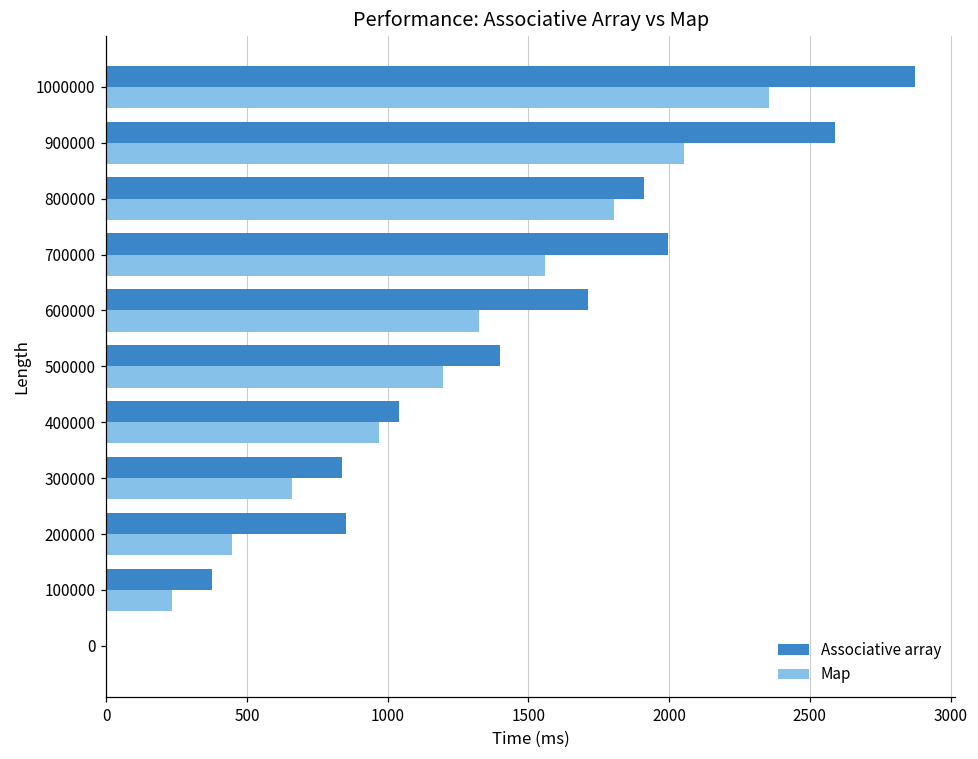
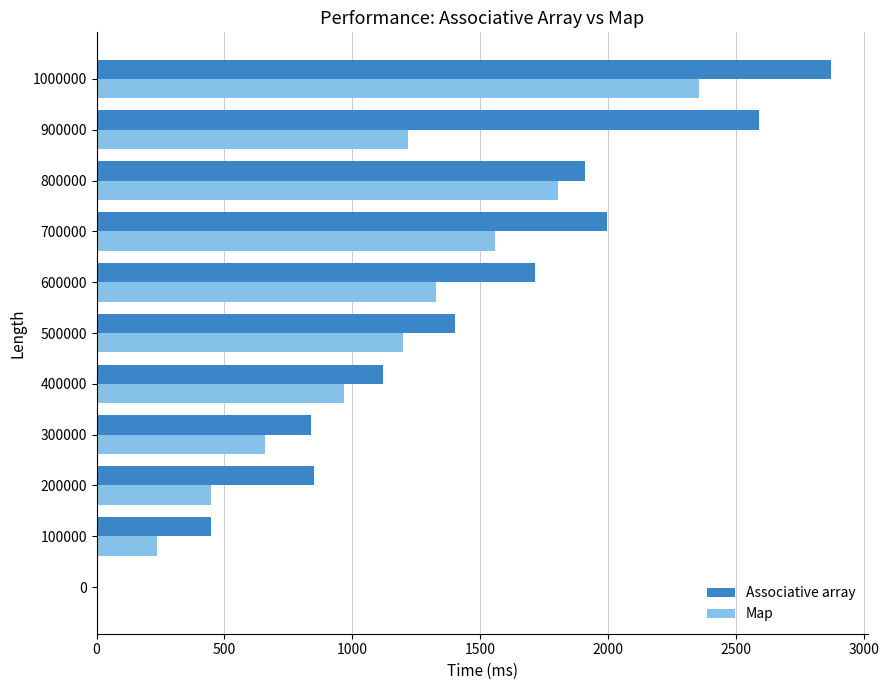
  {
    "Associative array": {
      "1000000": 2870,
      "900000": 2590,
      "800000": 1910,
      "700000": 2000,
      "600000": 1710,
      "500000": 1400,
-     "400000": 1040,
+     "400000": 1120,
      "300000": 840,
      "200000": 850,
-     "100000": 380,
+     "100000": 450,
      "0": 0
    },
    "Map": {
      "1000000": 2360,
-     "900000": 2050,
+     "900000": 1220,
      "800000": 1800,
      "700000": 1560,
      "600000": 1330,
      "500000": 1200,
      "400000": 970,
      "300000": 660,
      "200000": 450,
      "100000": 240,
      "0": 0
    }
  }
